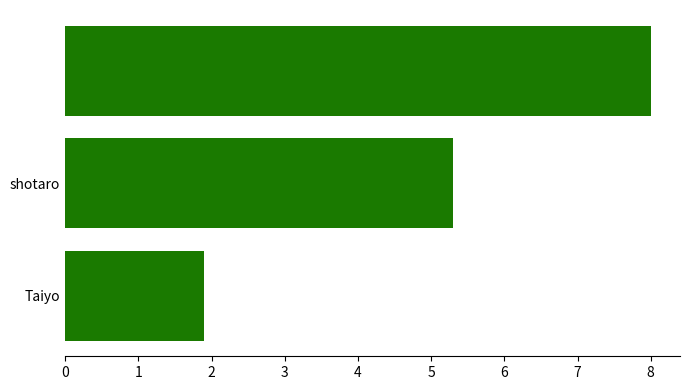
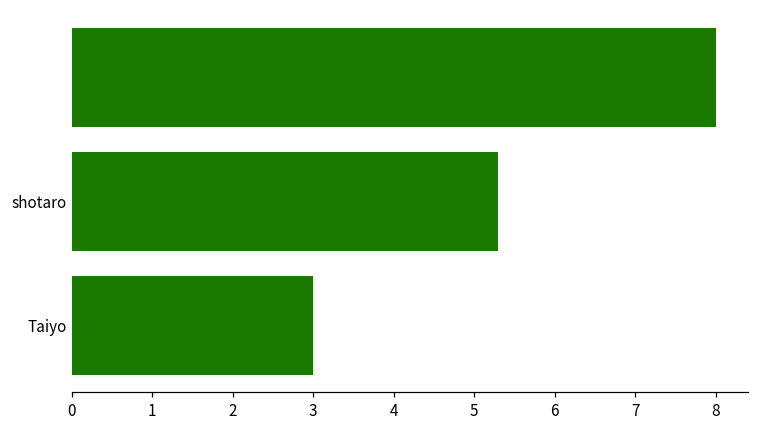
  {
    "shotaro": 5.3,
-   "Taiyo": 1.9
+   "Taiyo": 3.0
  }
